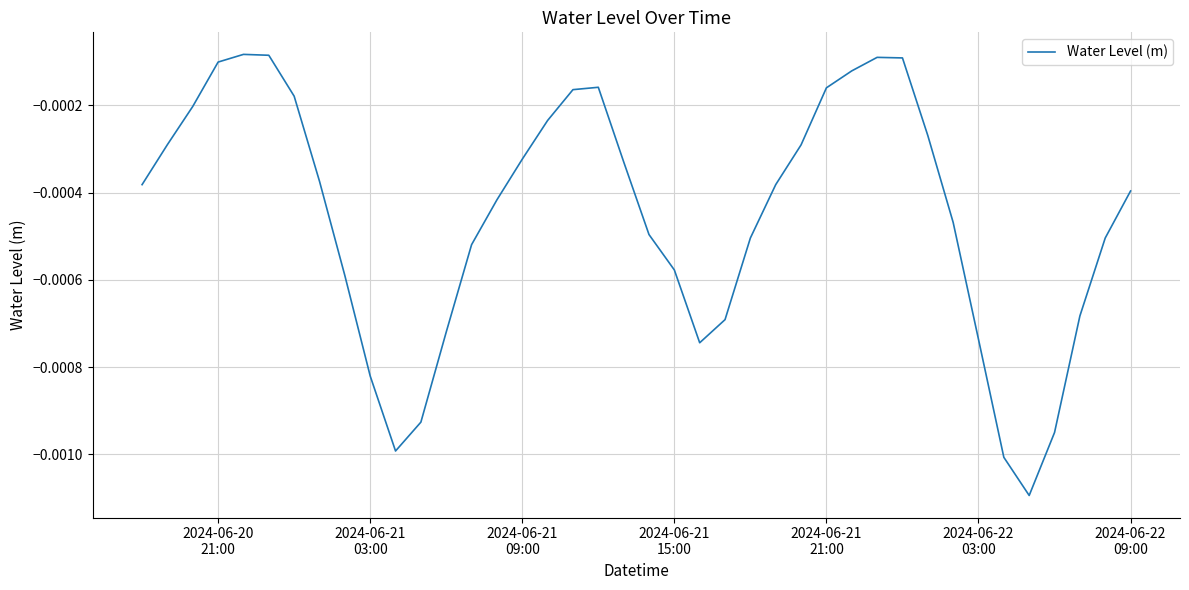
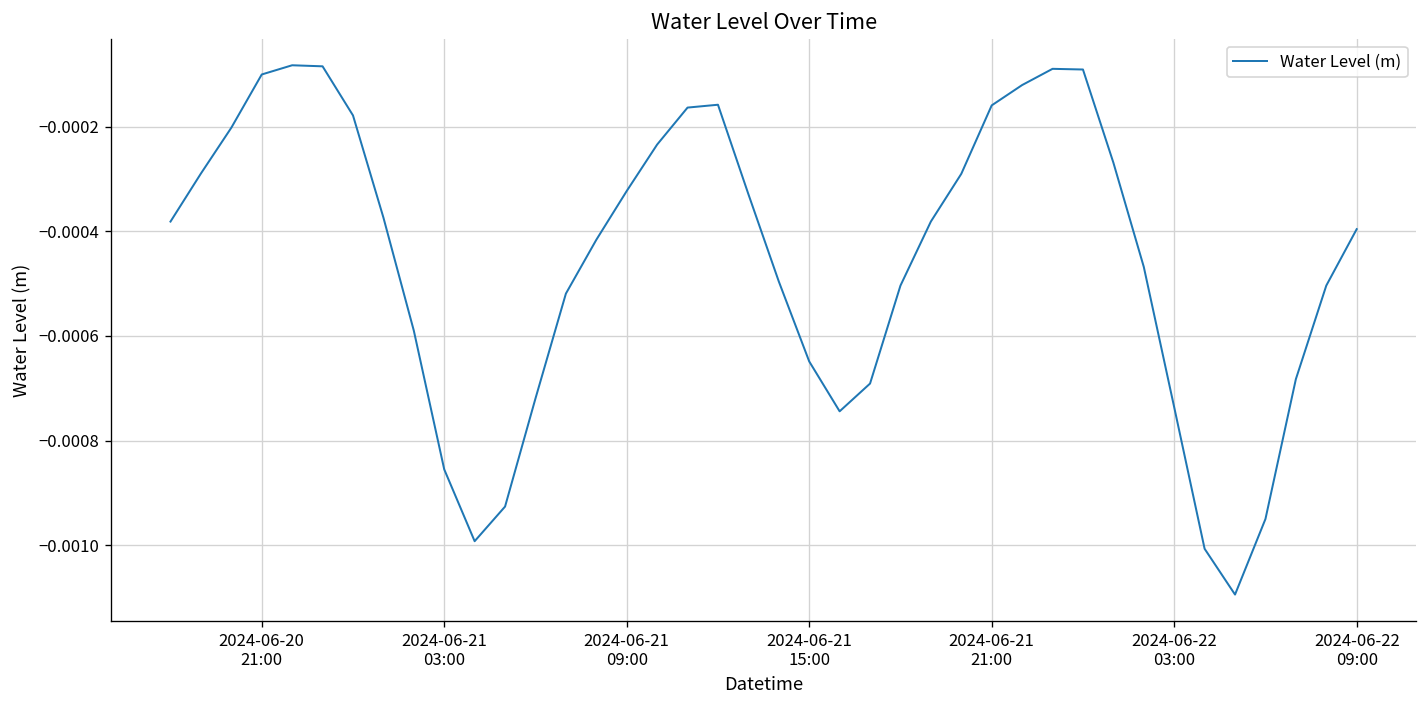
  {
    "2024-06-20 21:00": -0.00010,
-   "2024-06-21 03:00": -0.00082,
+   "2024-06-21 03:00": -0.00085,
    "2024-06-21 09:00": -0.00032,
-   "2024-06-21 15:00": -0.00058,
+   "2024-06-21 15:00": -0.00065,
    "2024-06-21 21:00": -0.00016,
    "2024-06-22 03:00": -0.00074,
    "2024-06-22 09:00": -0.00040
  }
